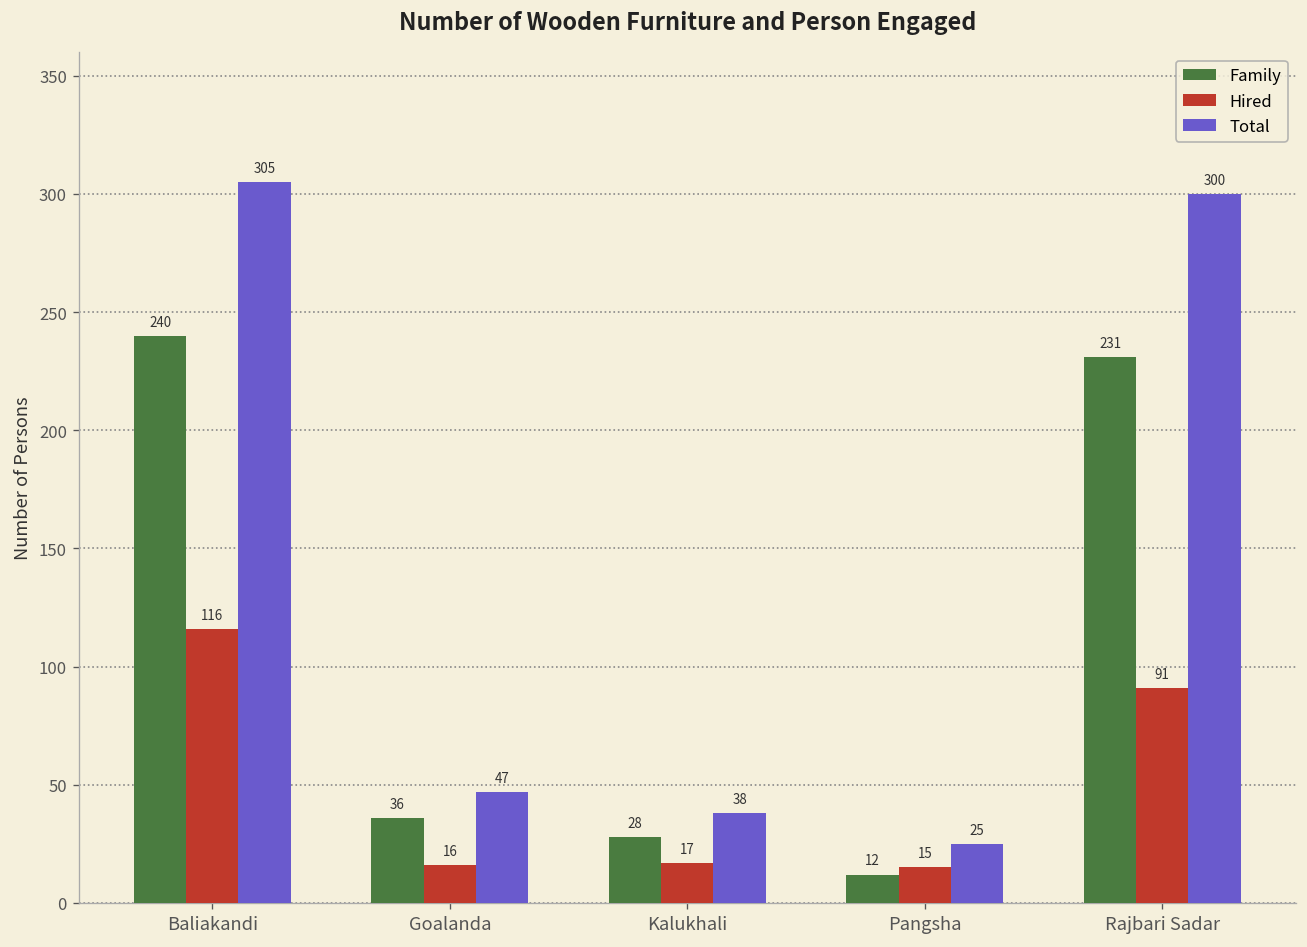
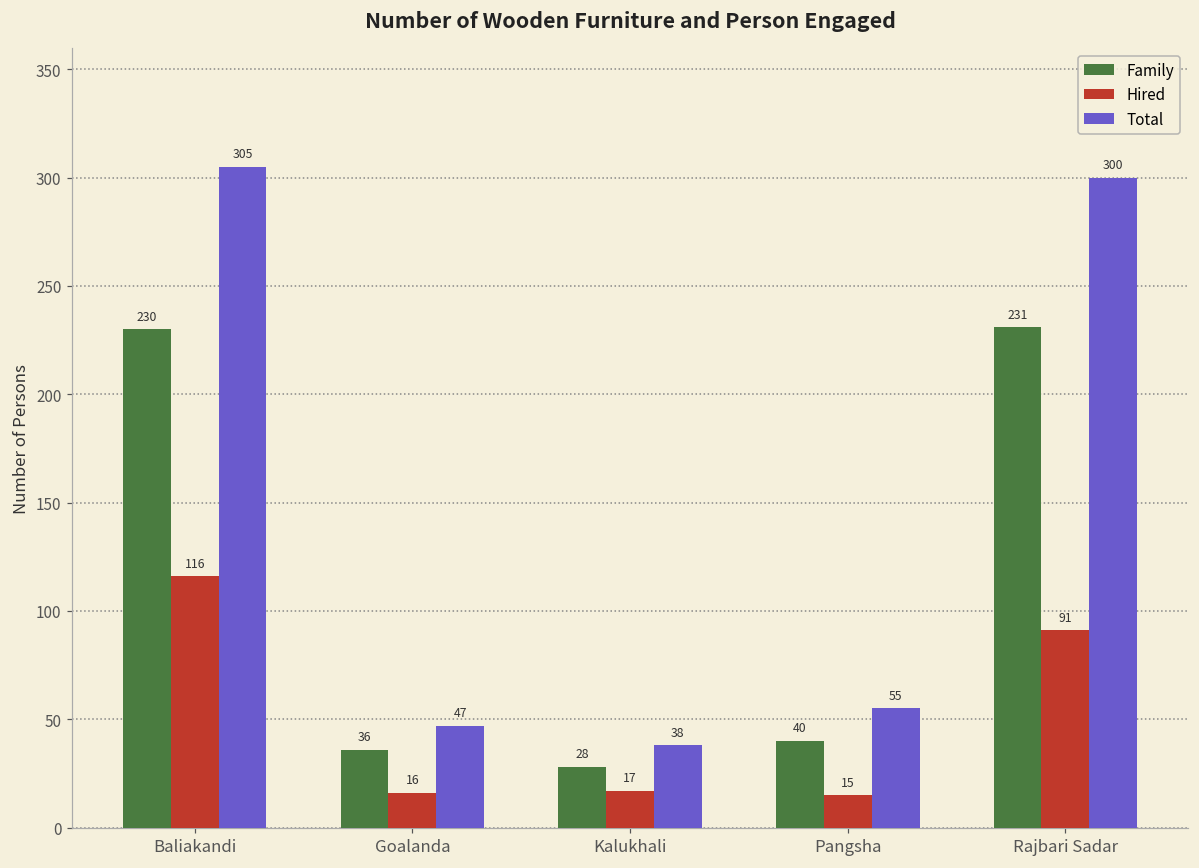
  {
    "Family": {
-     "Baliakandi": 240,
+     "Baliakandi": 230,
      "Goalanda": 36,
      "Kalukhali": 28,
-     "Pangsha": 12,
+     "Pangsha": 40,
      "Rajbari Sadar": 231
    },
    "Hired": {
      "Baliakandi": 116,
      "Goalanda": 16,
      "Kalukhali": 17,
      "Pangsha": 15,
      "Rajbari Sadar": 91
    },
    "Total": {
      "Baliakandi": 305,
      "Goalanda": 47,
      "Kalukhali": 38,
-     "Pangsha": 25,
+     "Pangsha": 55,
      "Rajbari Sadar": 300
    }
  }
